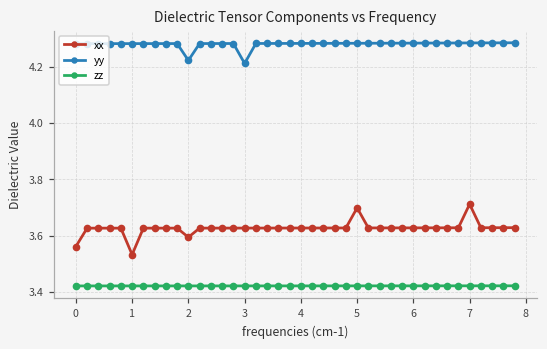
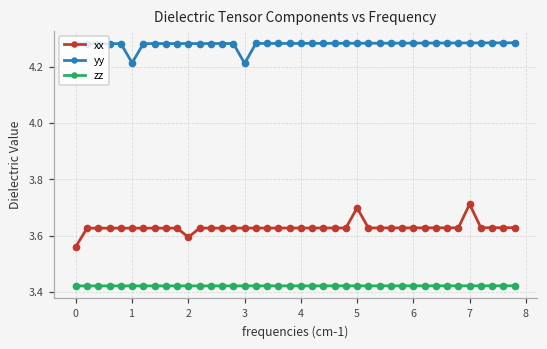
  {
    "xx": {
      "0": 3.56,
-     "1": 3.53,
+     "1": 3.63,
      "2": 3.59,
      "3": 3.63,
      "4": 3.63,
      "5": 3.70,
      "6": 3.63,
      "7": 3.71
    },
    "yy": {
-     "1": 4.28,
-     "2": 4.22,
+     "1": 4.21,
+     "2": 4.28,
      "3": 4.21,
      "4": 4.28,
      "5": 4.28,
      "6": 4.28,
      "7": 4.28
    },
    "zz": {
      "0": 3.42,
      "1": 3.42,
      "2": 3.42,
      "3": 3.42,
      "4": 3.42,
      "5": 3.42,
      "6": 3.42,
      "7": 3.42
    }
  }
